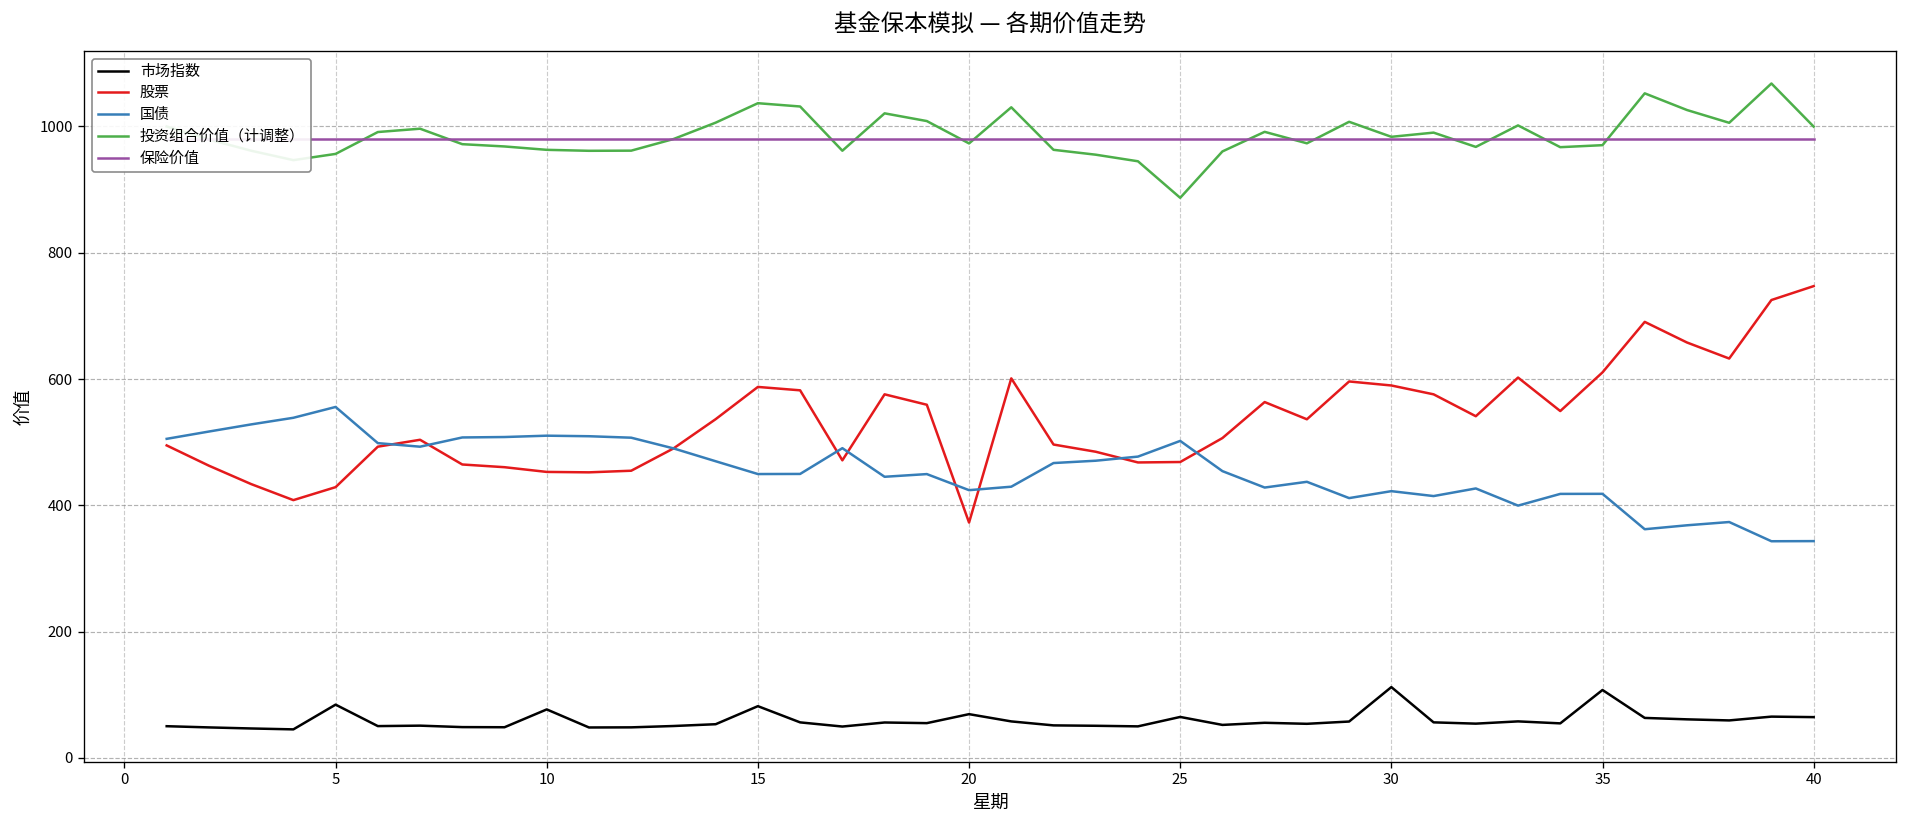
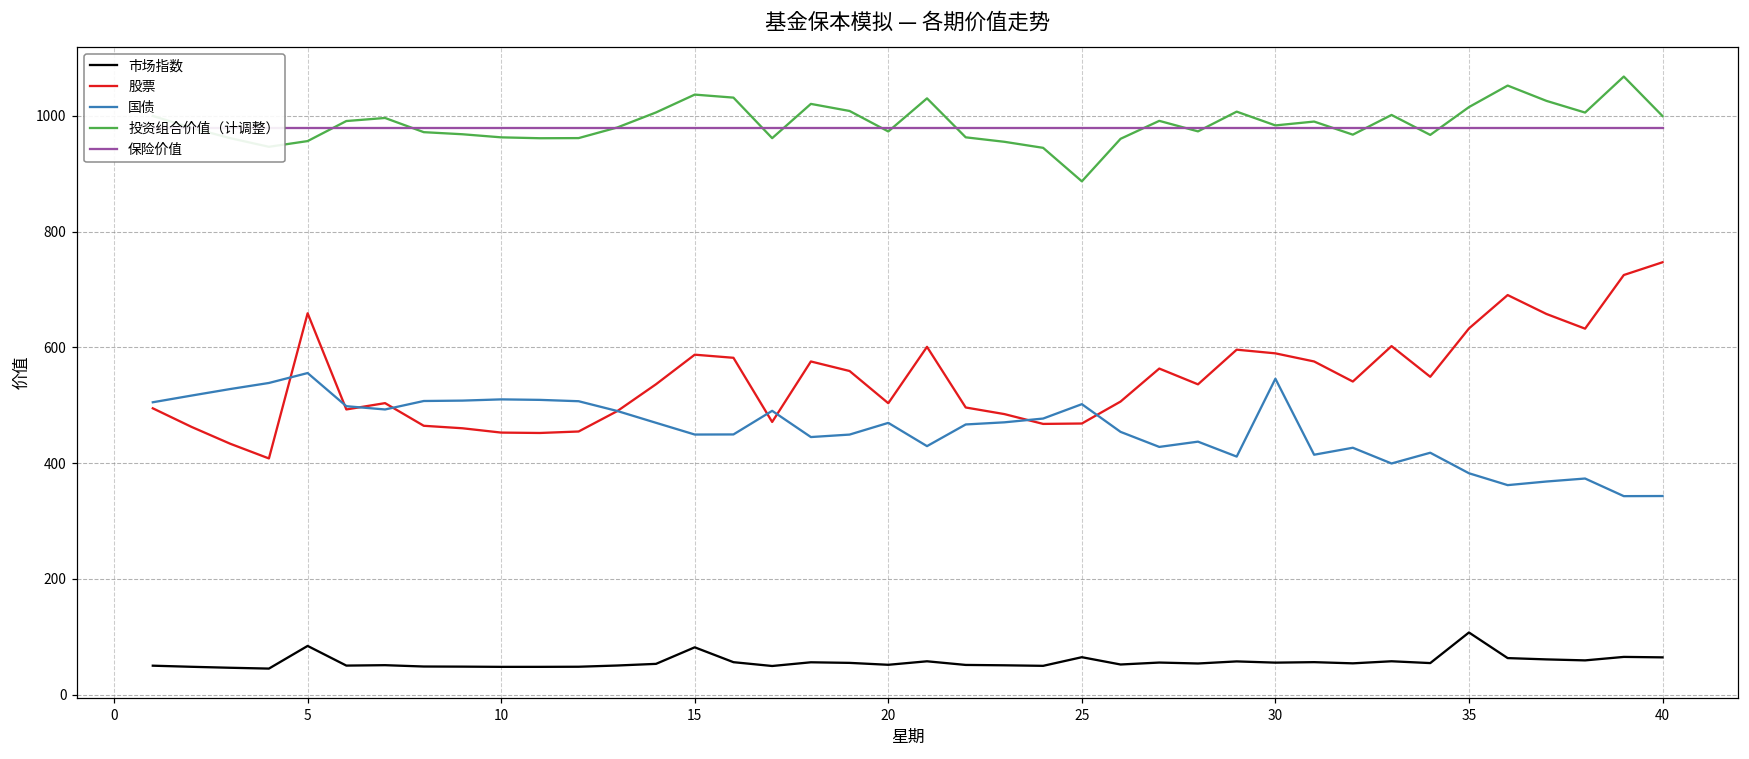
  {
    "市场指数": {
      "5": 80,
-     "10": 80,
+     "10": 50,
      "15": 80,
-     "20": 70,
+     "20": 50,
      "25": 60,
-     "30": 110,
+     "30": 60,
      "35": 110,
      "40": 60
    },
    "股票": {
-     "5": 430,
+     "5": 660,
      "10": 450,
      "15": 590,
-     "20": 370,
+     "20": 500,
      "25": 470,
      "30": 590,
-     "35": 610,
+     "35": 630,
      "40": 750
    },
    "国债": {
      "5": 560,
      "10": 510,
      "15": 450,
-     "20": 420,
+     "20": 470,
      "25": 500,
-     "30": 420,
-     "35": 420,
+     "30": 550,
+     "35": 380,
      "40": 340
    },
    "投资组合价值（计调整）": {
      "5": 960,
      "10": 960,
      "15": 1040,
      "20": 970,
      "25": 890,
-     "35": 970,
+     "35": 1020,
      "40": 1000
    },
    "保险价值": {
      "5": 980,
      "10": 980,
      "15": 980,
      "20": 980,
      "25": 980,
      "35": 980,
      "40": 980
    }
  }
